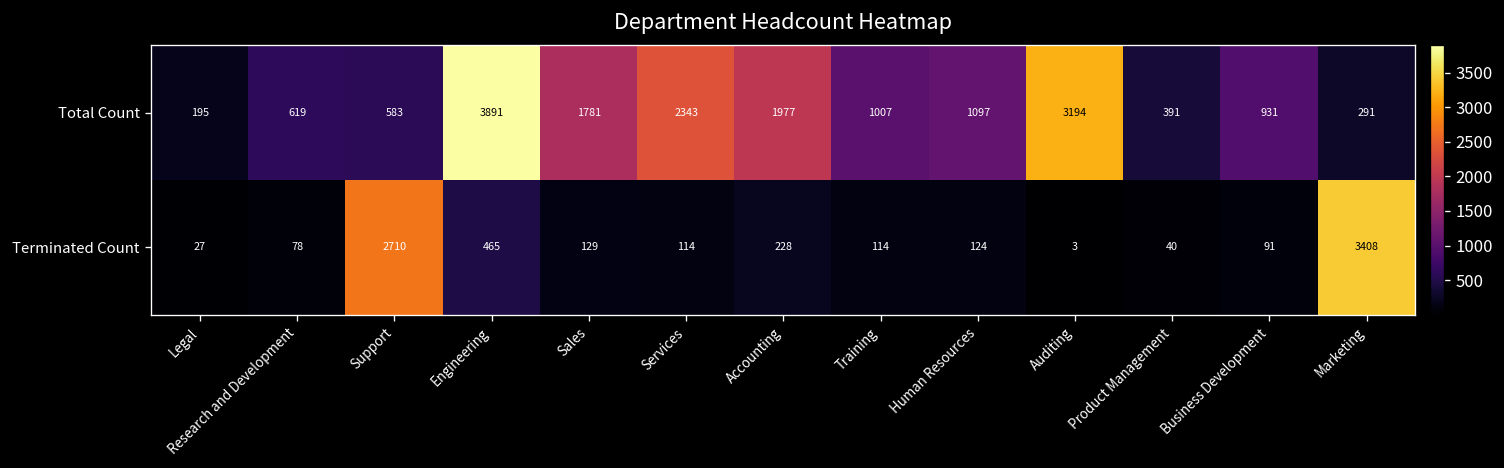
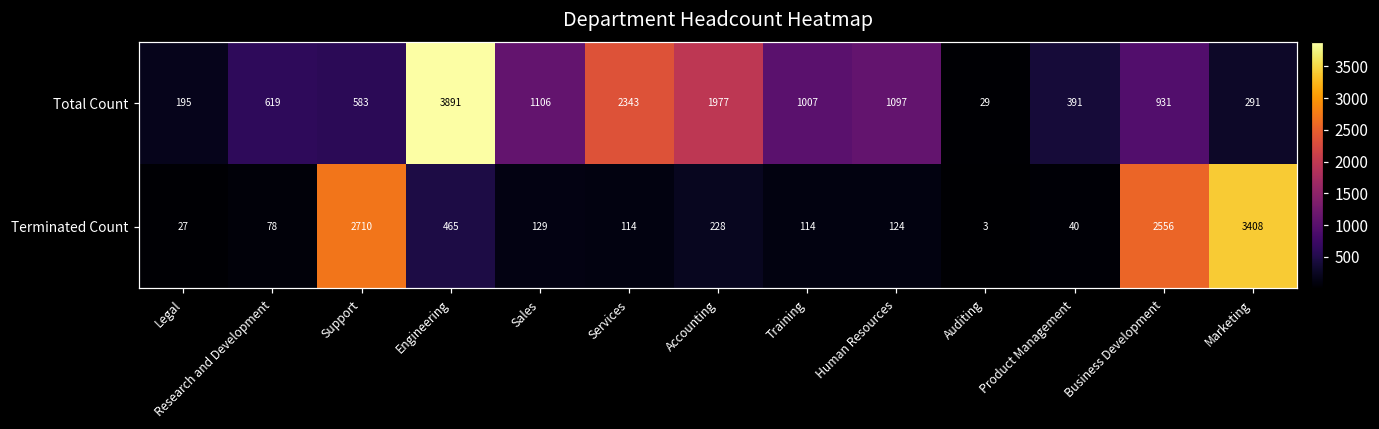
  {
    "Total Count": {
      "Legal": 195,
      "Research and Development": 619,
      "Support": 583,
      "Engineering": 3891,
-     "Sales": 1781,
+     "Sales": 1106,
      "Services": 2343,
      "Accounting": 1977,
      "Training": 1007,
      "Human Resources": 1097,
-     "Auditing": 3194,
+     "Auditing": 29,
      "Product Management": 391,
      "Business Development": 931,
      "Marketing": 291
    },
    "Terminated Count": {
      "Legal": 27,
      "Research and Development": 78,
      "Support": 2710,
      "Engineering": 465,
      "Sales": 129,
      "Services": 114,
      "Accounting": 228,
      "Training": 114,
      "Human Resources": 124,
      "Auditing": 3,
      "Product Management": 40,
-     "Business Development": 91,
+     "Business Development": 2556,
      "Marketing": 3408
    }
  }
